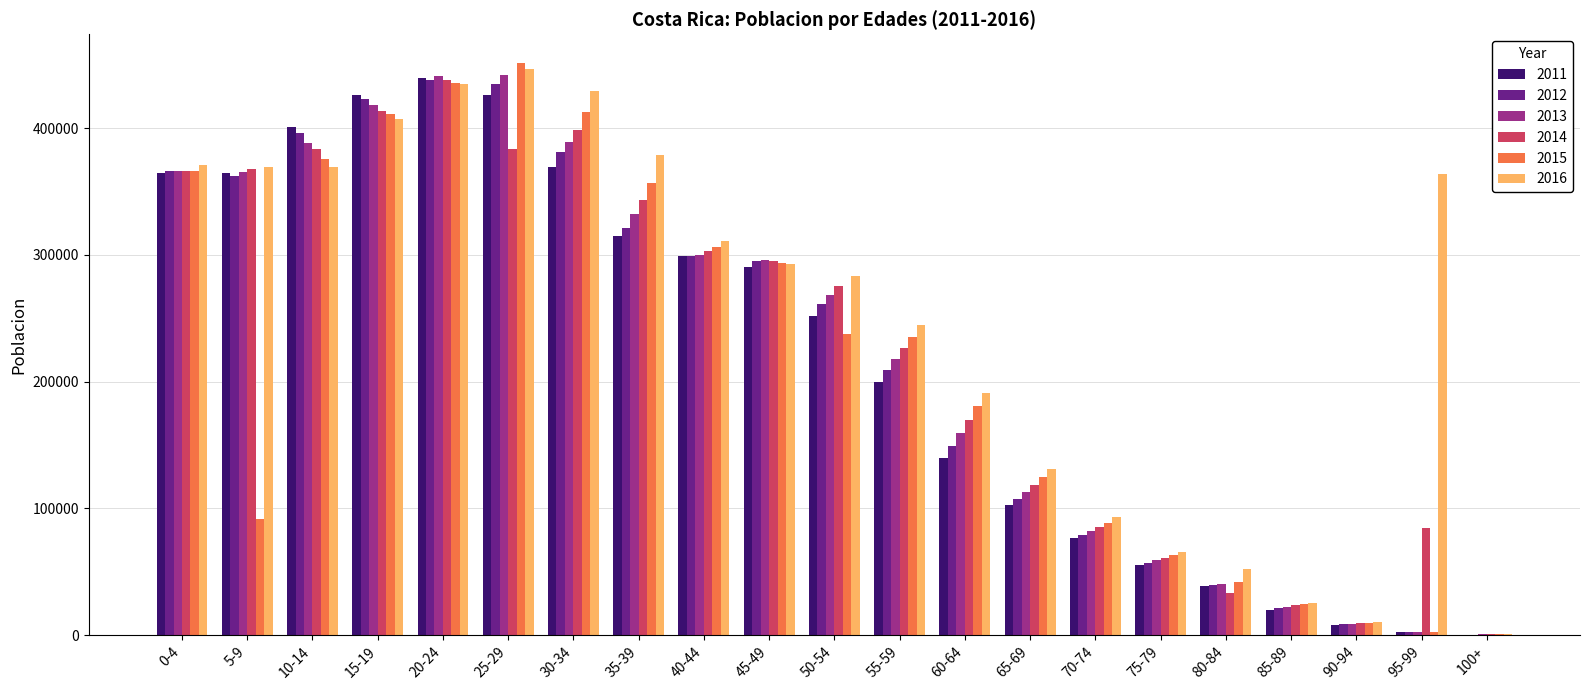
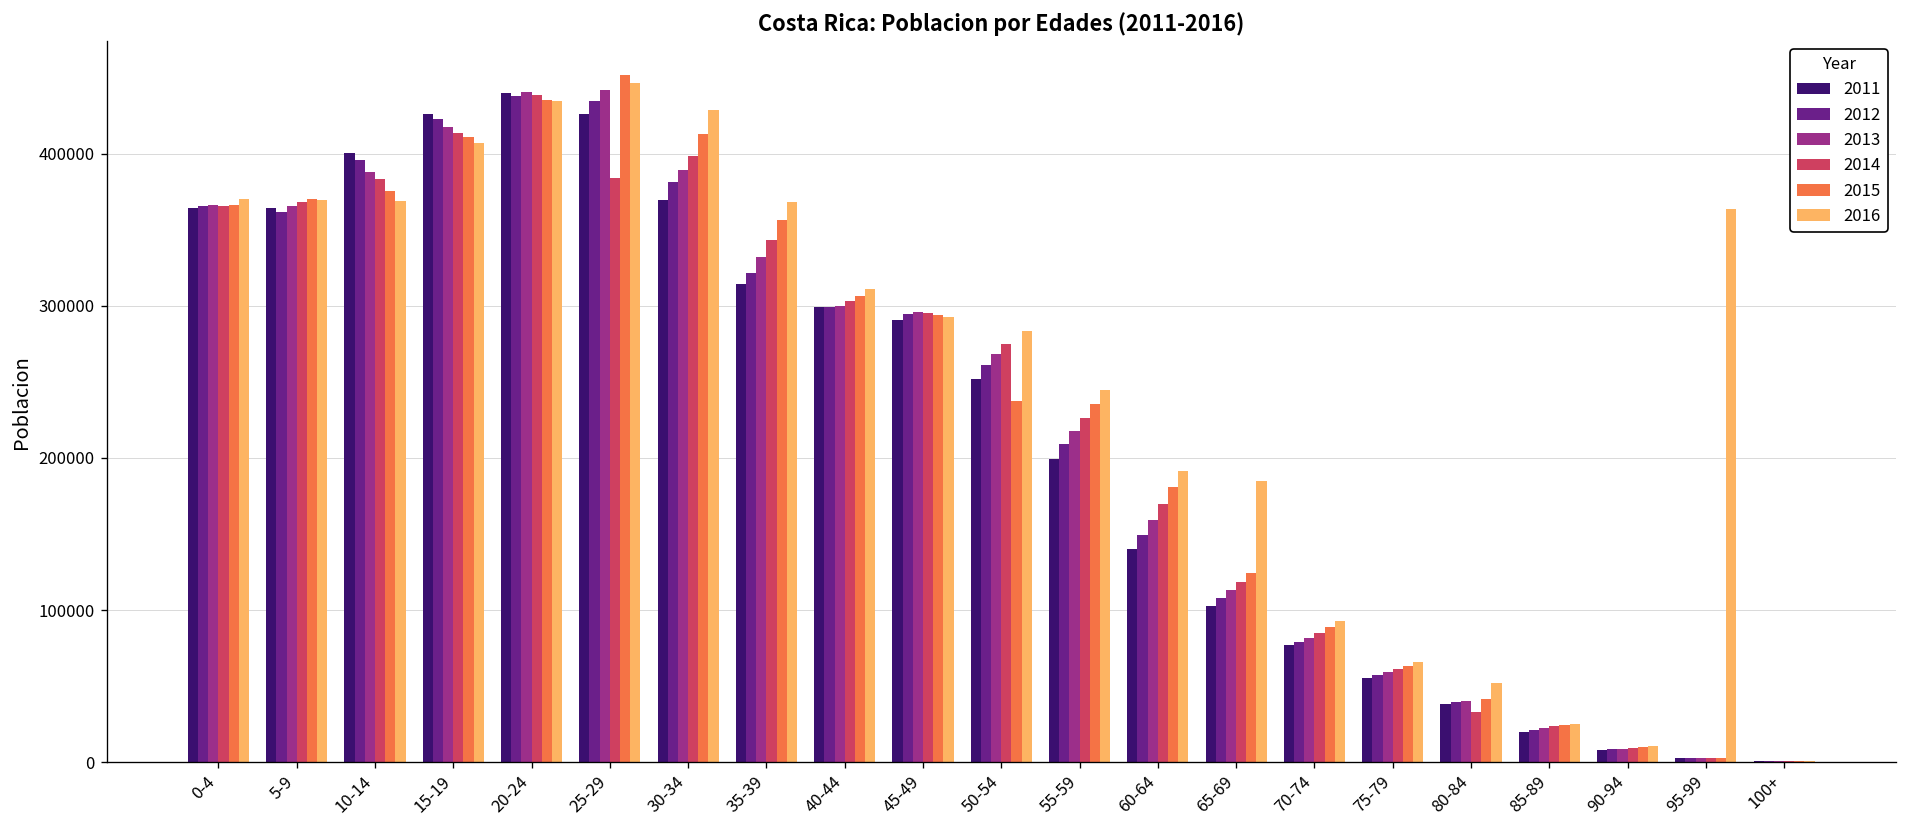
  {
    "2014": {
      "0-4": 366000,
      "5-9": 368000,
      "10-14": 384000,
      "15-19": 414000,
      "20-24": 438000,
      "25-29": 384000,
      "30-34": 399000,
      "35-39": 343000,
      "40-44": 303000,
      "45-49": 296000,
      "50-54": 275000,
      "55-59": 227000,
      "60-64": 170000,
      "65-69": 118000,
      "70-74": 85000,
      "75-79": 61000,
      "80-84": 33000,
      "85-89": 23000,
      "90-94": 9000,
-     "95-99": 85000
+     "95-99": 3000
    },
    "2015": {
      "0-4": 367000,
-     "5-9": 91000,
+     "5-9": 370000,
      "10-14": 376000,
      "15-19": 411000,
      "20-24": 436000,
      "25-29": 452000,
      "30-34": 413000,
      "35-39": 356000,
      "40-44": 306000,
      "45-49": 294000,
      "50-54": 238000,
      "55-59": 235000,
      "60-64": 181000,
      "65-69": 124000,
      "70-74": 89000,
      "75-79": 63000,
      "80-84": 42000,
      "85-89": 24000,
      "90-94": 10000,
      "95-99": 3000
    },
    "2016": {
      "0-4": 371000,
      "5-9": 369000,
      "10-14": 369000,
      "15-19": 407000,
      "20-24": 435000,
      "25-29": 447000,
      "30-34": 429000,
-     "35-39": 379000,
+     "35-39": 369000,
      "40-44": 311000,
      "45-49": 293000,
      "50-54": 283000,
      "55-59": 244000,
      "60-64": 191000,
-     "65-69": 131000,
+     "65-69": 185000,
      "70-74": 93000,
      "75-79": 66000,
      "80-84": 52000,
      "85-89": 25000,
      "90-94": 10000,
      "95-99": 364000
    }
  }
